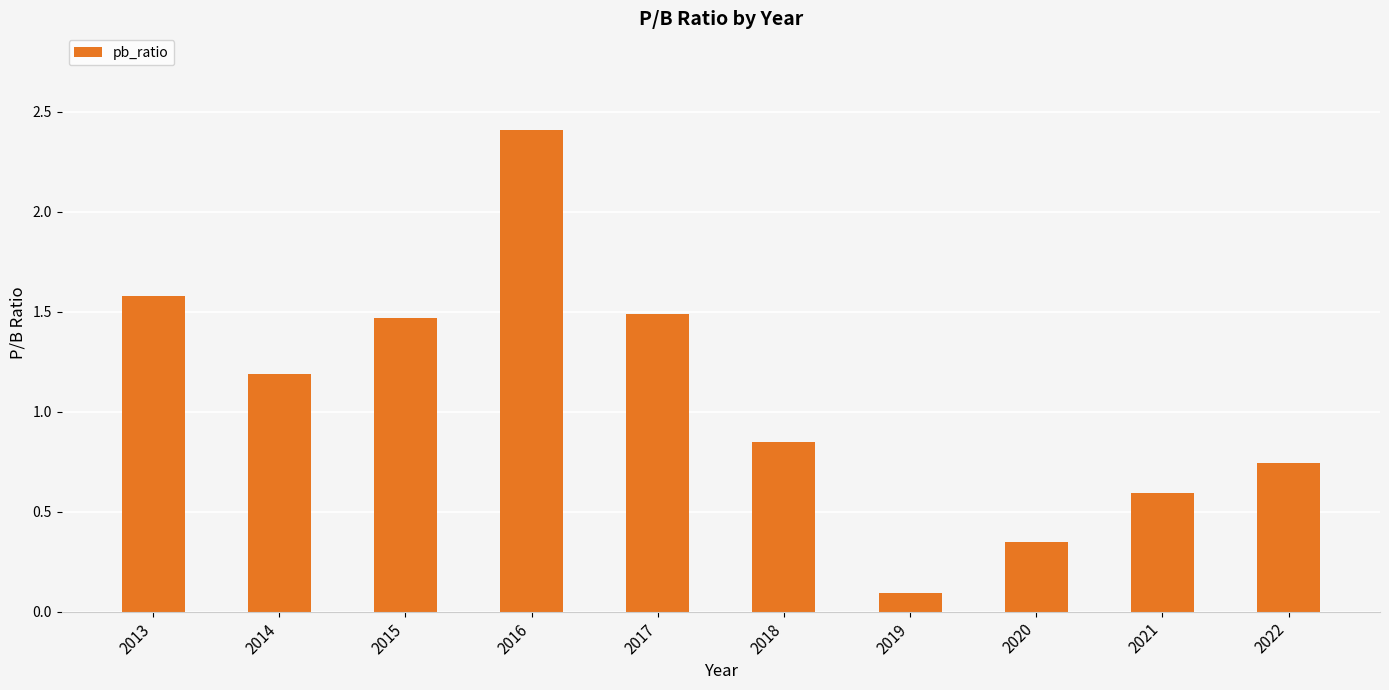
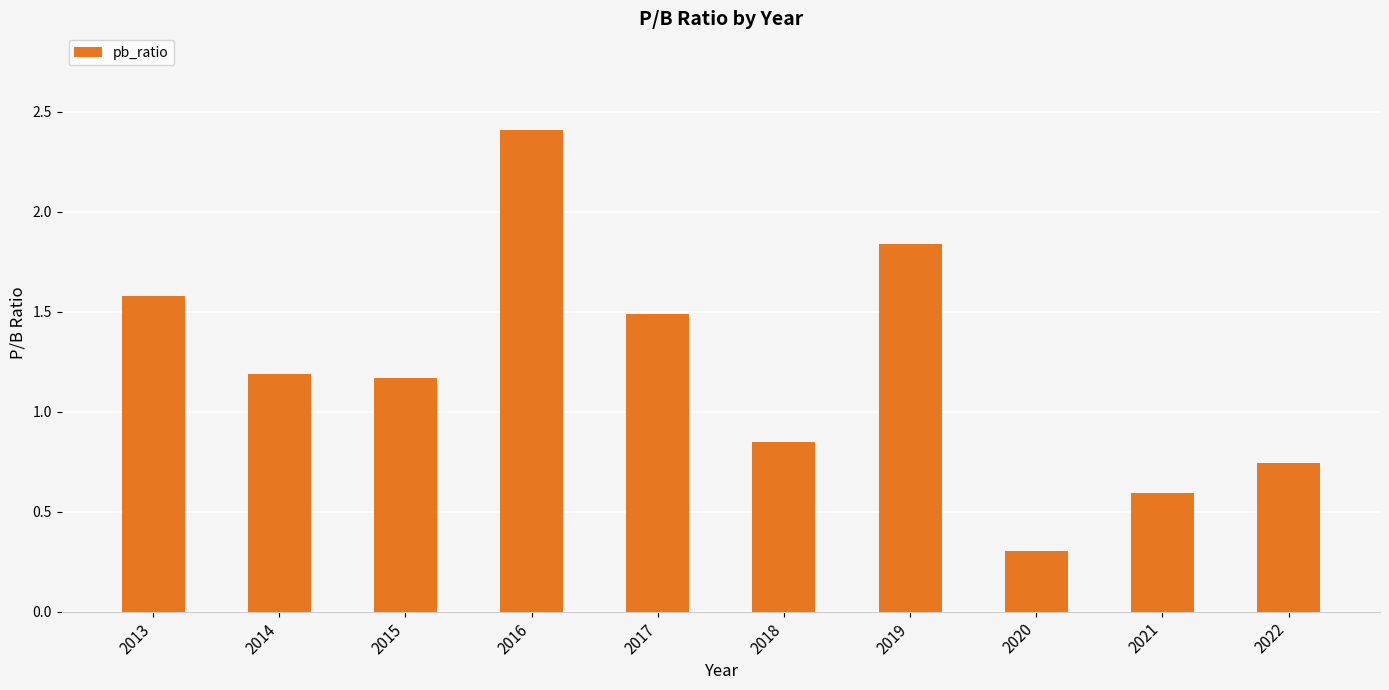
  {
    "2013": 1.58,
    "2014": 1.19,
-   "2015": 1.47,
+   "2015": 1.17,
    "2016": 2.41,
    "2017": 1.49,
    "2018": 0.85,
-   "2019": 0.09,
-   "2020": 0.35,
+   "2019": 1.84,
+   "2020": 0.30,
    "2021": 0.59,
    "2022": 0.75
  }
